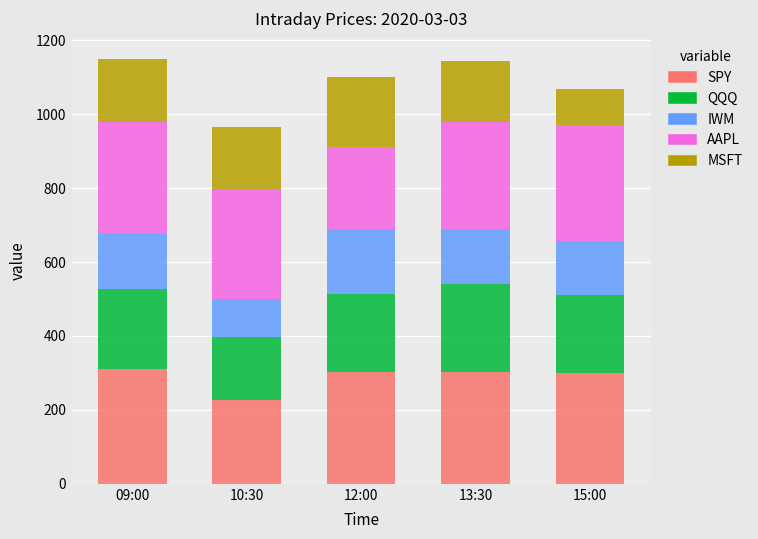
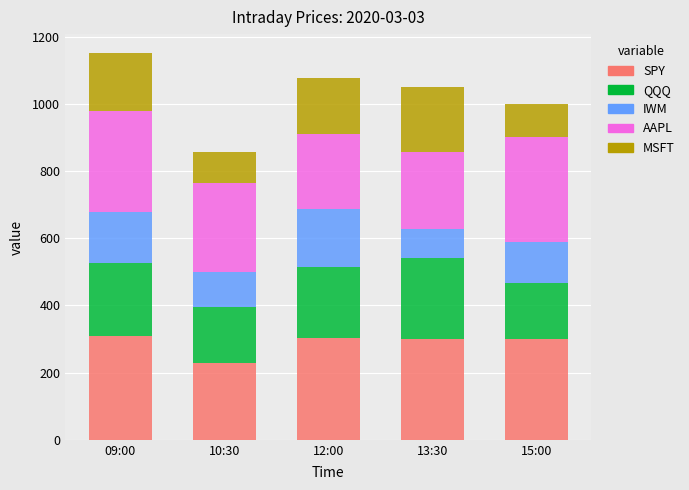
  {
    "SPY": {
      "09:00": 310,
      "10:30": 230,
      "12:00": 300,
      "13:30": 300,
      "15:00": 300
    },
    "QQQ": {
      "09:00": 220,
      "10:30": 170,
      "12:00": 210,
      "13:30": 240,
-     "15:00": 210
+     "15:00": 170
    },
    "IWM": {
      "09:00": 150,
      "10:30": 100,
      "12:00": 170,
-     "13:30": 150,
-     "15:00": 150
+     "13:30": 80,
+     "15:00": 120
    },
    "AAPL": {
      "09:00": 300,
-     "10:30": 300,
+     "10:30": 270,
      "12:00": 220,
-     "13:30": 290,
+     "13:30": 230,
      "15:00": 310
    },
    "MSFT": {
      "09:00": 170,
-     "10:30": 170,
-     "12:00": 190,
-     "13:30": 160,
+     "10:30": 90,
+     "12:00": 170,
+     "13:30": 190,
      "15:00": 100
    }
  }
